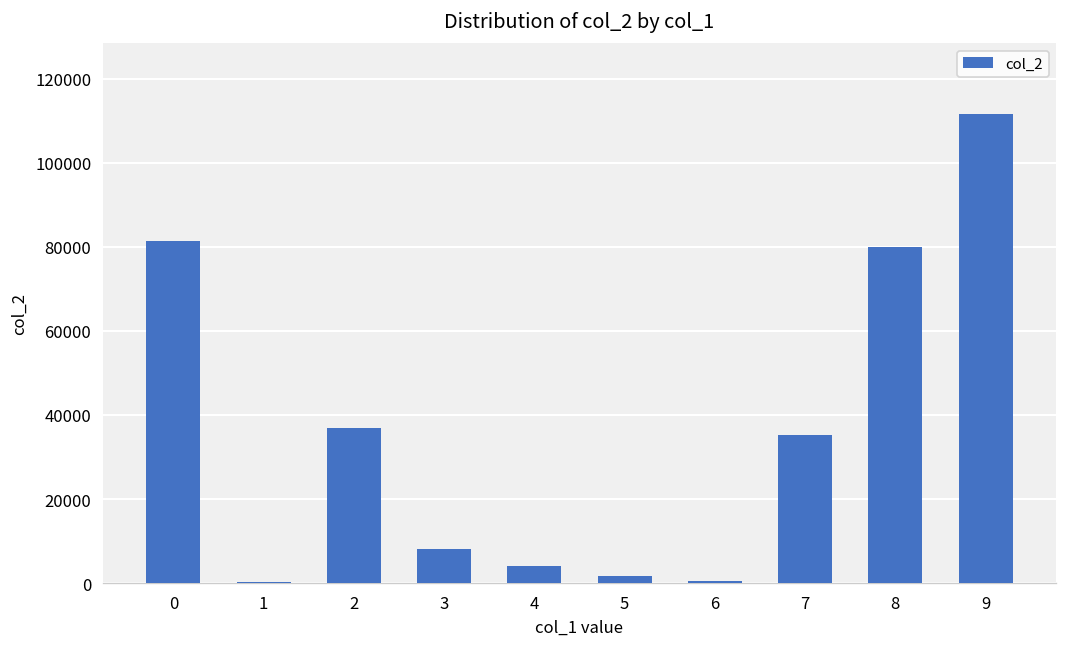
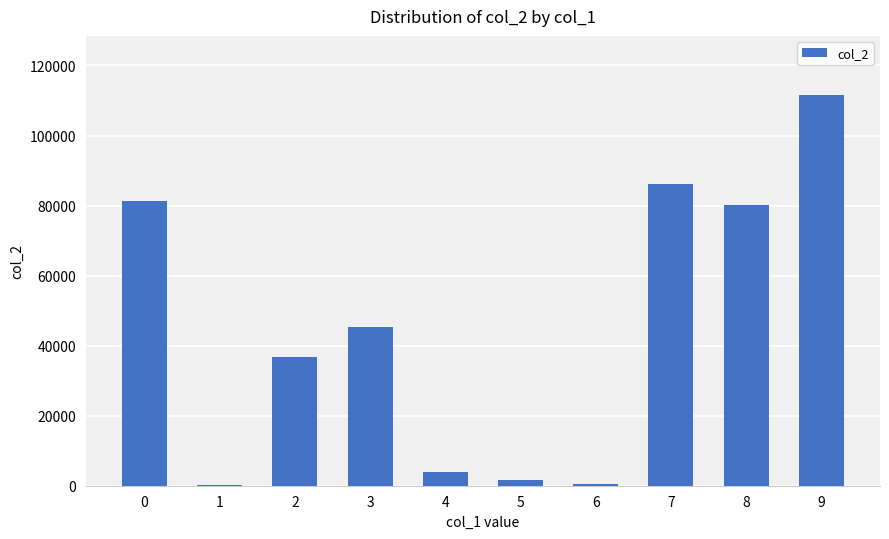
  {
    "0": 81000,
    "2": 37000,
-   "3": 8000,
+   "3": 45000,
    "4": 4000,
    "5": 2000,
-   "7": 35000,
+   "7": 86000,
    "8": 80000,
    "9": 112000
  }
